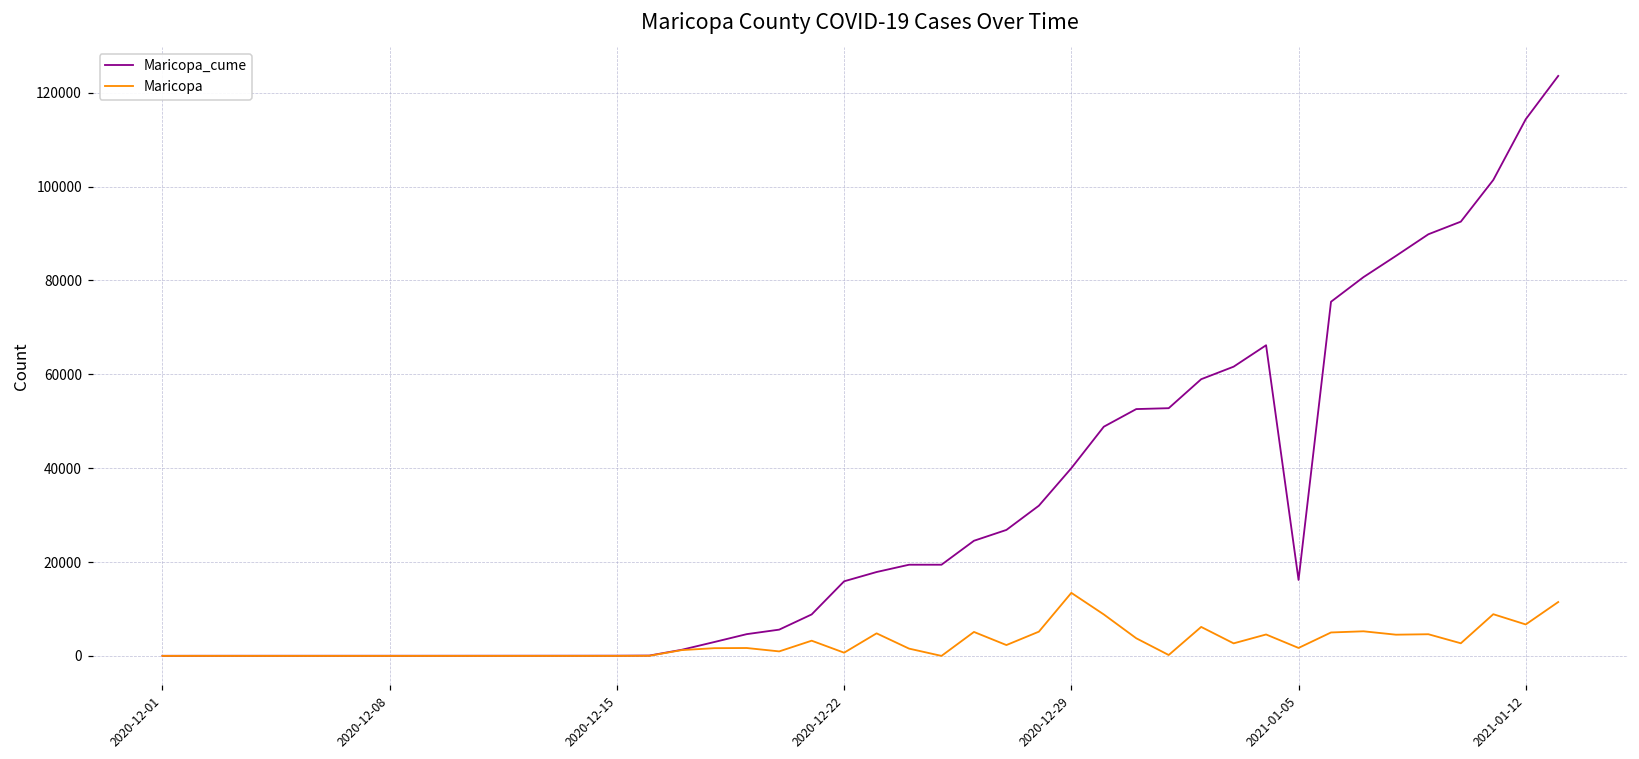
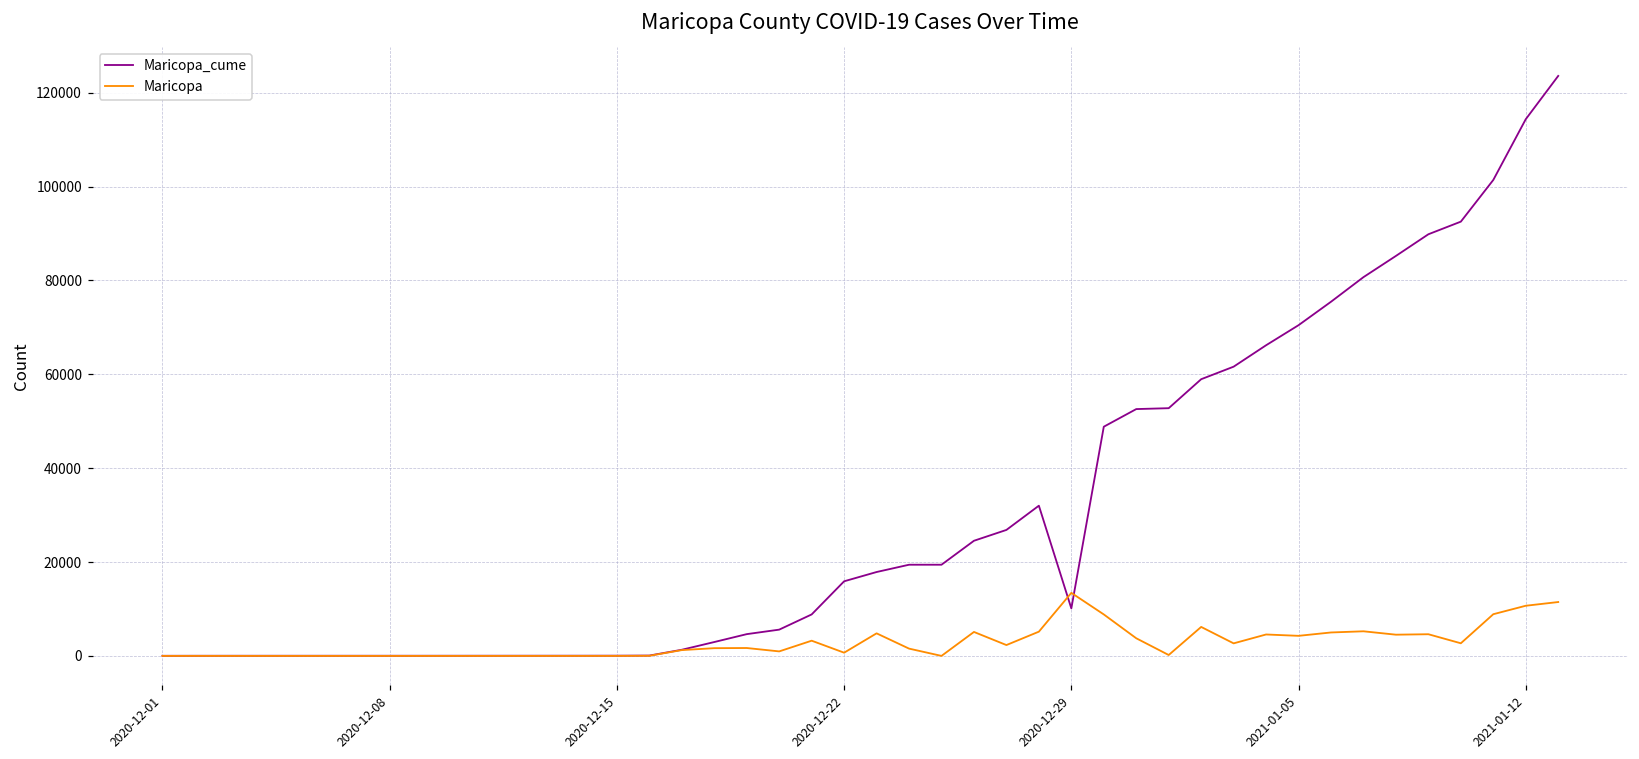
  {
    "Maricopa_cume": {
      "2020-12-22": 16000,
-     "2020-12-29": 40000,
-     "2021-01-05": 16000,
+     "2020-12-29": 10000,
+     "2021-01-05": 70000,
      "2021-01-12": 114000
    },
    "Maricopa": {
      "2020-12-22": 1000,
      "2020-12-29": 13000,
-     "2021-01-05": 2000,
-     "2021-01-12": 7000
+     "2021-01-05": 4000,
+     "2021-01-12": 11000
    }
  }
